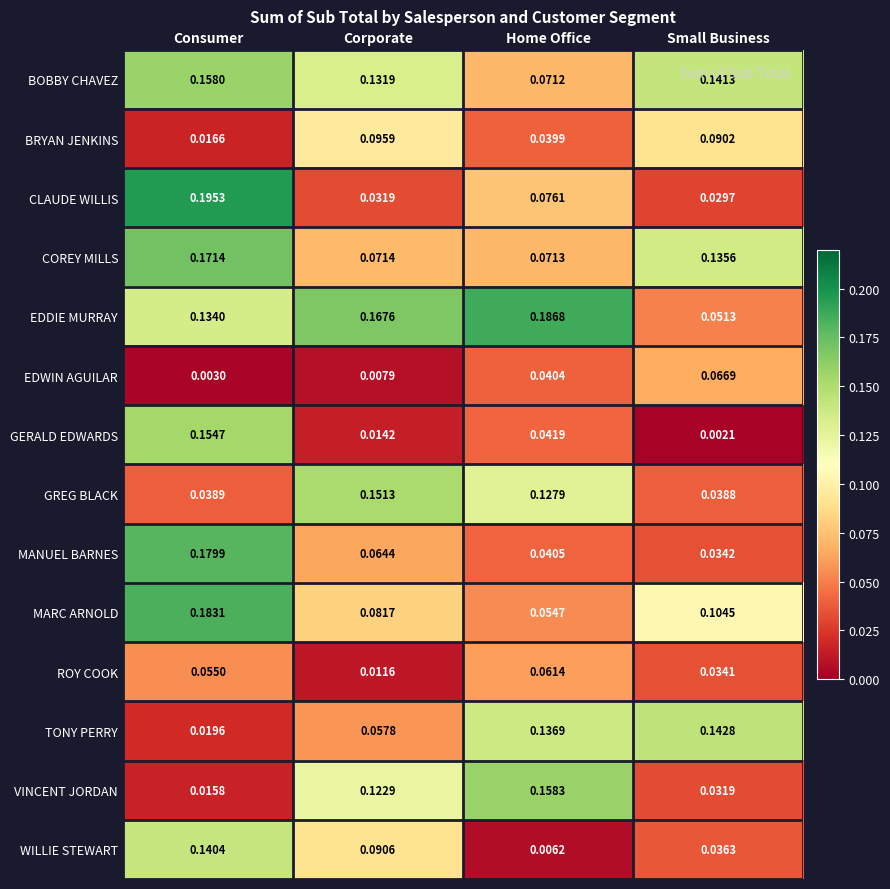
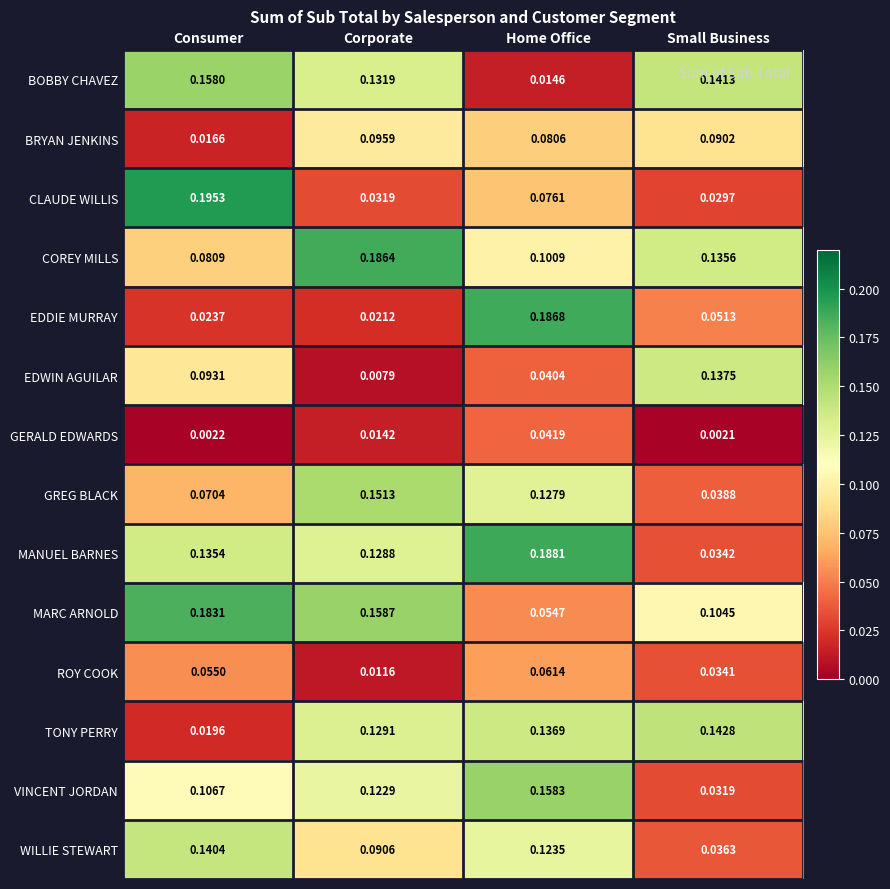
  {
    "BOBBY CHAVEZ": {
      "Consumer": 0.1580,
      "Corporate": 0.1319,
-     "Home Office": 0.0712
+     "Home Office": 0.0146
    },
    "BRYAN JENKINS": {
      "Consumer": 0.0166,
      "Corporate": 0.0959,
-     "Home Office": 0.0399,
+     "Home Office": 0.0806,
      "Small Business": 0.0902
    },
    "CLAUDE WILLIS": {
      "Consumer": 0.1953,
      "Corporate": 0.0319,
      "Home Office": 0.0761,
      "Small Business": 0.0297
    },
    "COREY MILLS": {
-     "Consumer": 0.1714,
-     "Corporate": 0.0714,
-     "Home Office": 0.0713,
+     "Consumer": 0.0809,
+     "Corporate": 0.1864,
+     "Home Office": 0.1009,
      "Small Business": 0.1356
    },
    "EDDIE MURRAY": {
-     "Consumer": 0.1340,
-     "Corporate": 0.1676,
+     "Consumer": 0.0237,
+     "Corporate": 0.0212,
      "Home Office": 0.1868,
      "Small Business": 0.0513
    },
    "EDWIN AGUILAR": {
-     "Consumer": 0.0030,
+     "Consumer": 0.0931,
      "Corporate": 0.0079,
      "Home Office": 0.0404,
-     "Small Business": 0.0669
+     "Small Business": 0.1375
    },
    "GERALD EDWARDS": {
-     "Consumer": 0.1547,
+     "Consumer": 0.0022,
      "Corporate": 0.0142,
      "Home Office": 0.0419,
      "Small Business": 0.0021
    },
    "GREG BLACK": {
-     "Consumer": 0.0389,
+     "Consumer": 0.0704,
      "Corporate": 0.1513,
      "Home Office": 0.1279,
      "Small Business": 0.0388
    },
    "MANUEL BARNES": {
-     "Consumer": 0.1799,
-     "Corporate": 0.0644,
-     "Home Office": 0.0405,
+     "Consumer": 0.1354,
+     "Corporate": 0.1288,
+     "Home Office": 0.1881,
      "Small Business": 0.0342
    },
    "MARC ARNOLD": {
      "Consumer": 0.1831,
-     "Corporate": 0.0817,
+     "Corporate": 0.1587,
      "Home Office": 0.0547,
      "Small Business": 0.1045
    },
    "ROY COOK": {
      "Consumer": 0.0550,
      "Corporate": 0.0116,
      "Home Office": 0.0614,
      "Small Business": 0.0341
    },
    "TONY PERRY": {
      "Consumer": 0.0196,
-     "Corporate": 0.0578,
+     "Corporate": 0.1291,
      "Home Office": 0.1369,
      "Small Business": 0.1428
    },
    "VINCENT JORDAN": {
-     "Consumer": 0.0158,
+     "Consumer": 0.1067,
      "Corporate": 0.1229,
      "Home Office": 0.1583,
      "Small Business": 0.0319
    },
    "WILLIE STEWART": {
      "Consumer": 0.1404,
      "Corporate": 0.0906,
-     "Home Office": 0.0062,
+     "Home Office": 0.1235,
      "Small Business": 0.0363
    }
  }
